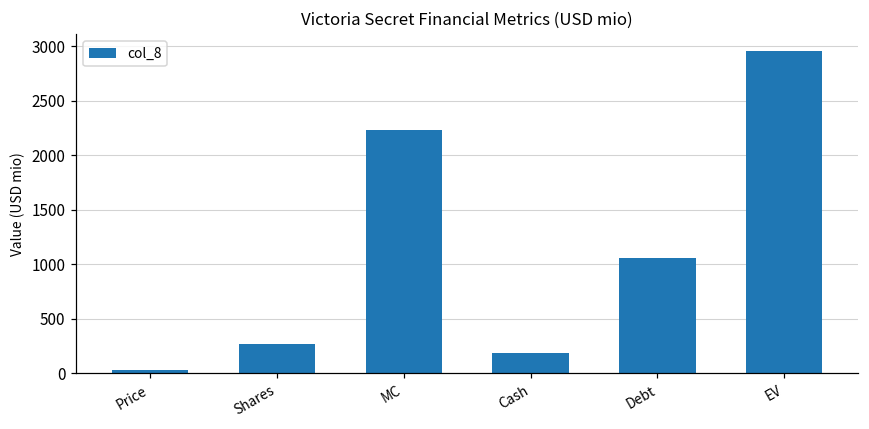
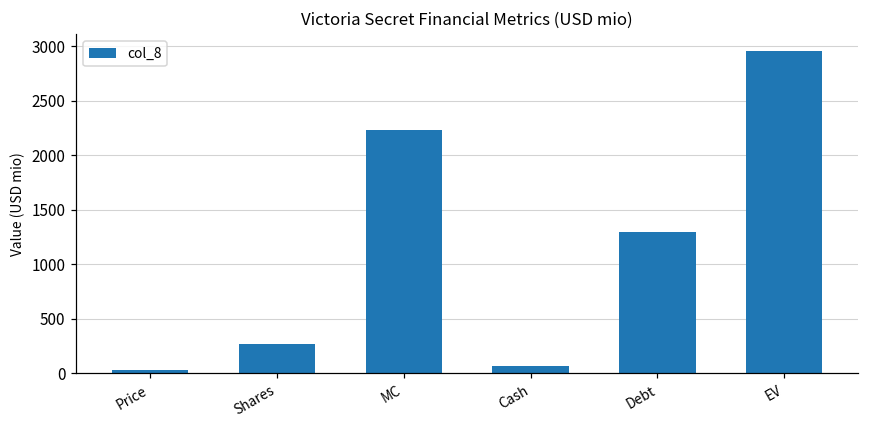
  {
    "Price": 0,
    "Shares": 300,
    "MC": 2200,
-   "Cash": 200,
-   "Debt": 1100,
+   "Cash": 100,
+   "Debt": 1300,
    "EV": 3000
  }
